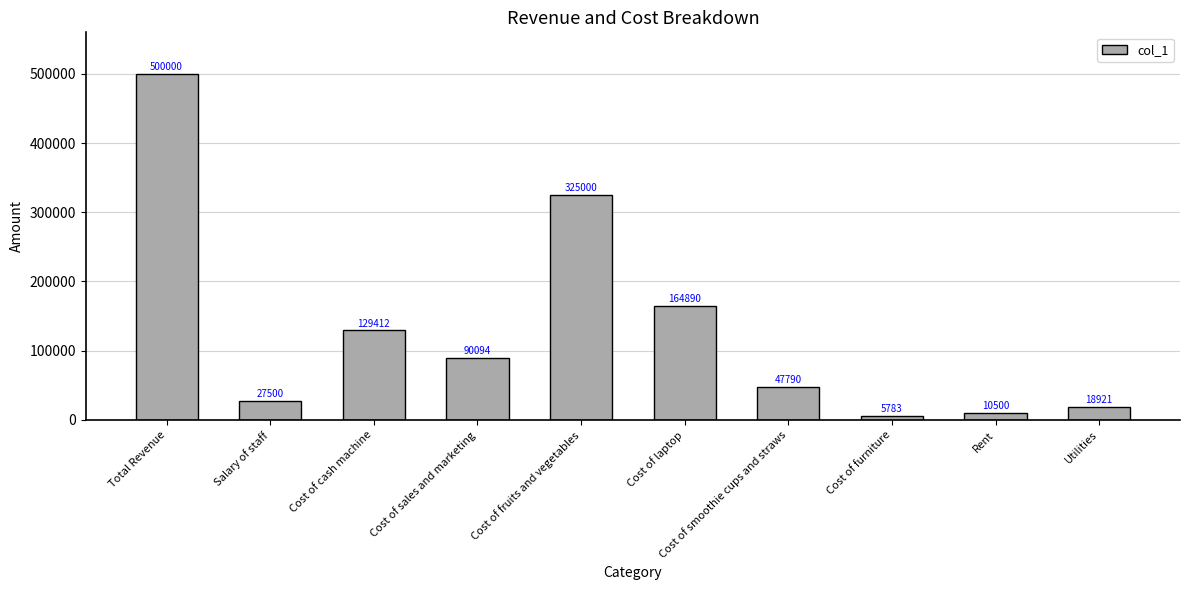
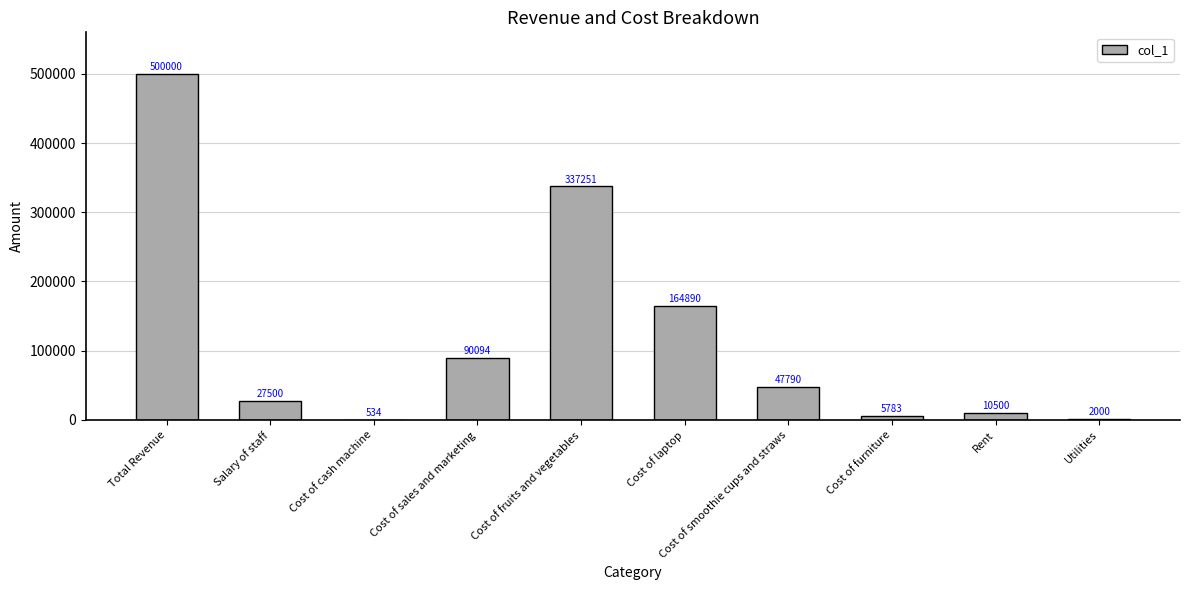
  {
    "Total Revenue": 500000,
    "Salary of staff": 27500,
-   "Cost of cash machine": 129412,
+   "Cost of cash machine": 534,
    "Cost of sales and marketing": 90094,
-   "Cost of fruits and vegetables": 325000,
+   "Cost of fruits and vegetables": 337251,
    "Cost of laptop": 164890,
    "Cost of smoothie cups and straws": 47790,
    "Cost of furniture": 5783,
    "Rent": 10500,
-   "Utilities": 18921
+   "Utilities": 2000
  }
